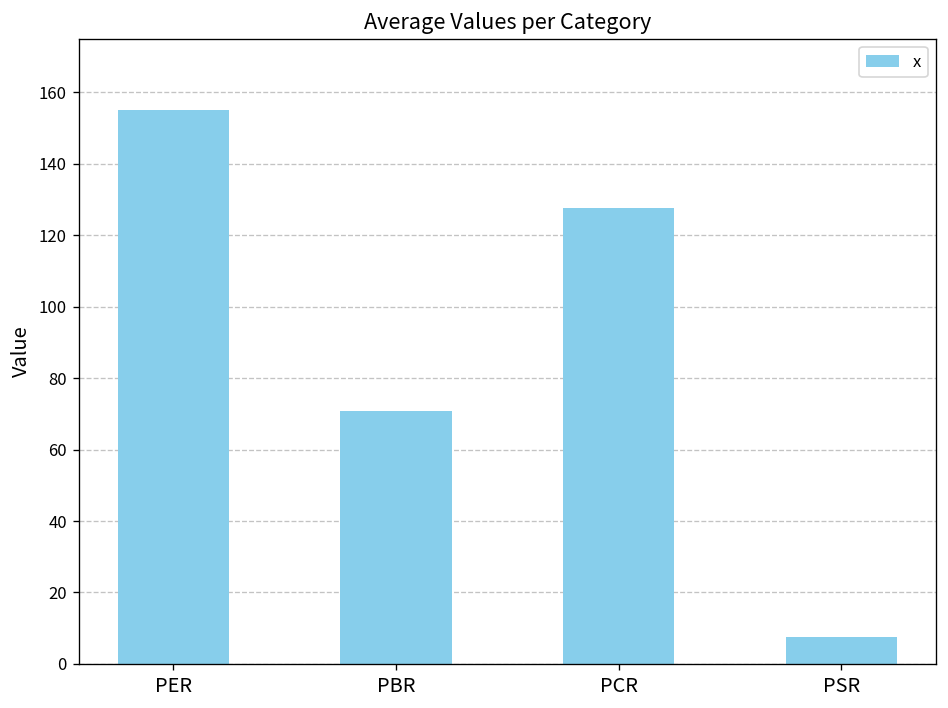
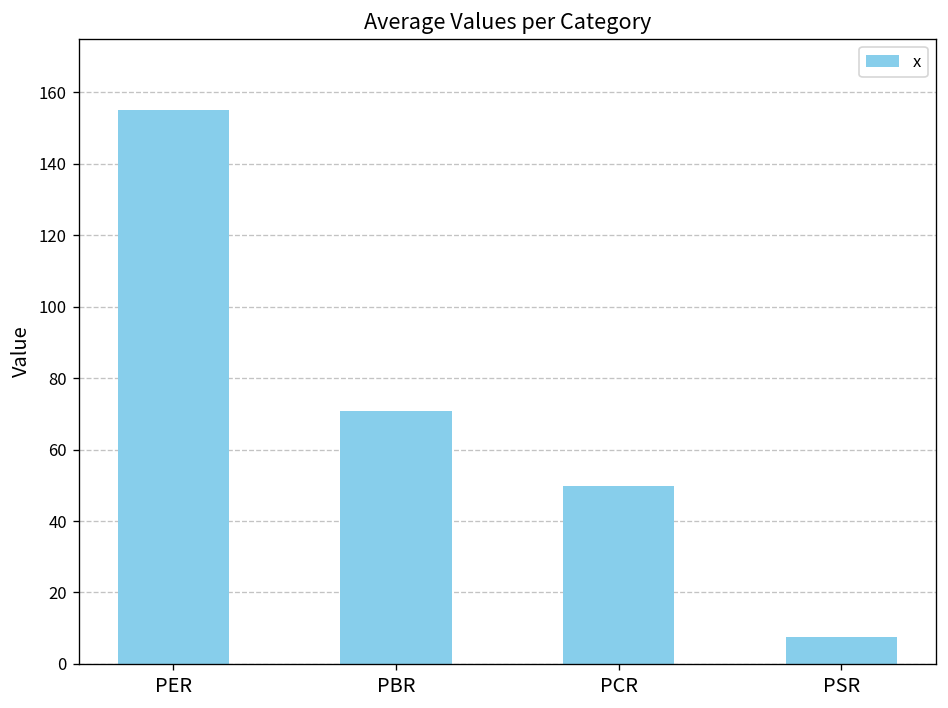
  {
    "PER": 155,
    "PBR": 71,
-   "PCR": 128,
+   "PCR": 50,
    "PSR": 7
  }
